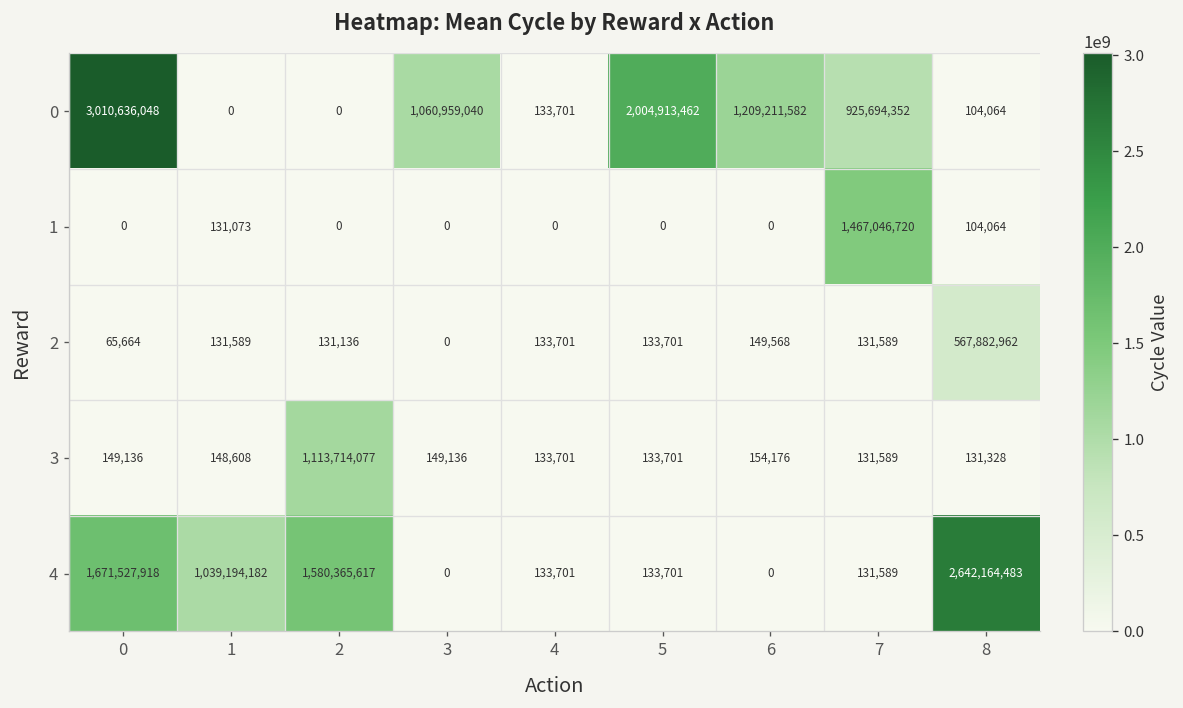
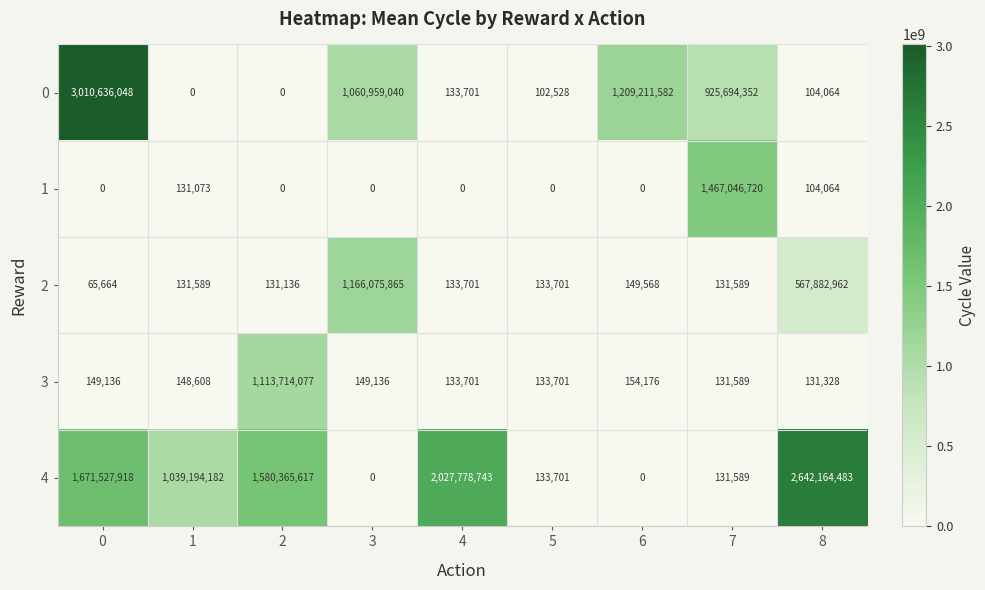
  {
    "0": {
      "0": "3,010,636,048",
      "1": "0",
      "2": "0",
      "3": "1,060,959,040",
      "4": "133,701",
-     "5": "2,004,913,462",
+     "5": "102,528",
      "6": "1,209,211,582",
      "7": "925,694,352",
      "8": "104,064"
    },
    "1": {
      "0": "0",
      "1": "131,073",
      "2": "0",
      "3": "0",
      "4": "0",
      "5": "0",
      "6": "0",
      "7": "1,467,046,720",
      "8": "104,064"
    },
    "2": {
      "0": "65,664",
      "1": "131,589",
      "2": "131,136",
-     "3": "0",
+     "3": "1,166,075,865",
      "4": "133,701",
      "5": "133,701",
      "6": "149,568",
      "7": "131,589",
      "8": "567,882,962"
    },
    "3": {
      "0": "149,136",
      "1": "148,608",
      "2": "1,113,714,077",
      "3": "149,136",
      "4": "133,701",
      "5": "133,701",
      "6": "154,176",
      "7": "131,589",
      "8": "131,328"
    },
    "4": {
      "0": "1,671,527,918",
      "1": "1,039,194,182",
      "2": "1,580,365,617",
      "3": "0",
-     "4": "133,701",
+     "4": "2,027,778,743",
      "5": "133,701",
      "6": "0",
      "7": "131,589",
      "8": "2,642,164,483"
    }
  }
